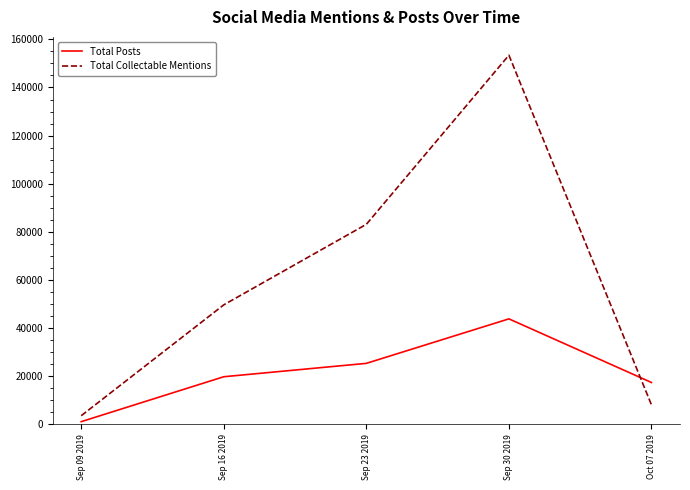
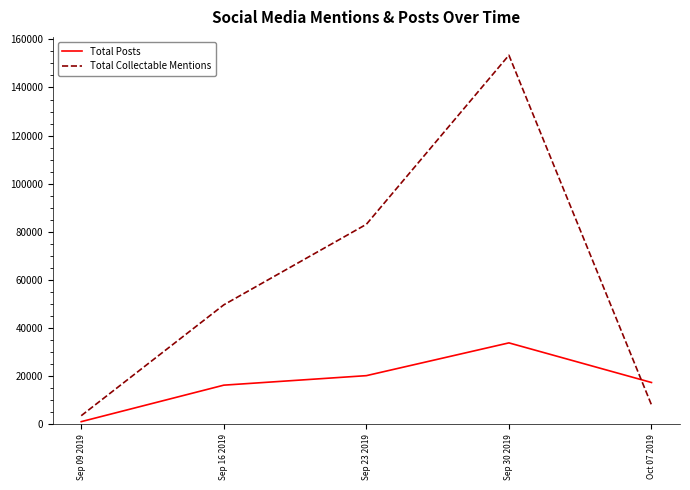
  {
    "Total Posts": {
      "Sep 09 2019": 1000,
-     "Sep 16 2019": 20000,
-     "Sep 23 2019": 25000,
-     "Sep 30 2019": 44000,
+     "Sep 16 2019": 16000,
+     "Sep 23 2019": 20000,
+     "Sep 30 2019": 34000,
      "Oct 07 2019": 17000
    },
    "Total Collectable Mentions": {
      "Sep 09 2019": 4000,
      "Sep 16 2019": 50000,
      "Sep 23 2019": 83000,
      "Sep 30 2019": 153000,
      "Oct 07 2019": 8000
    }
  }
